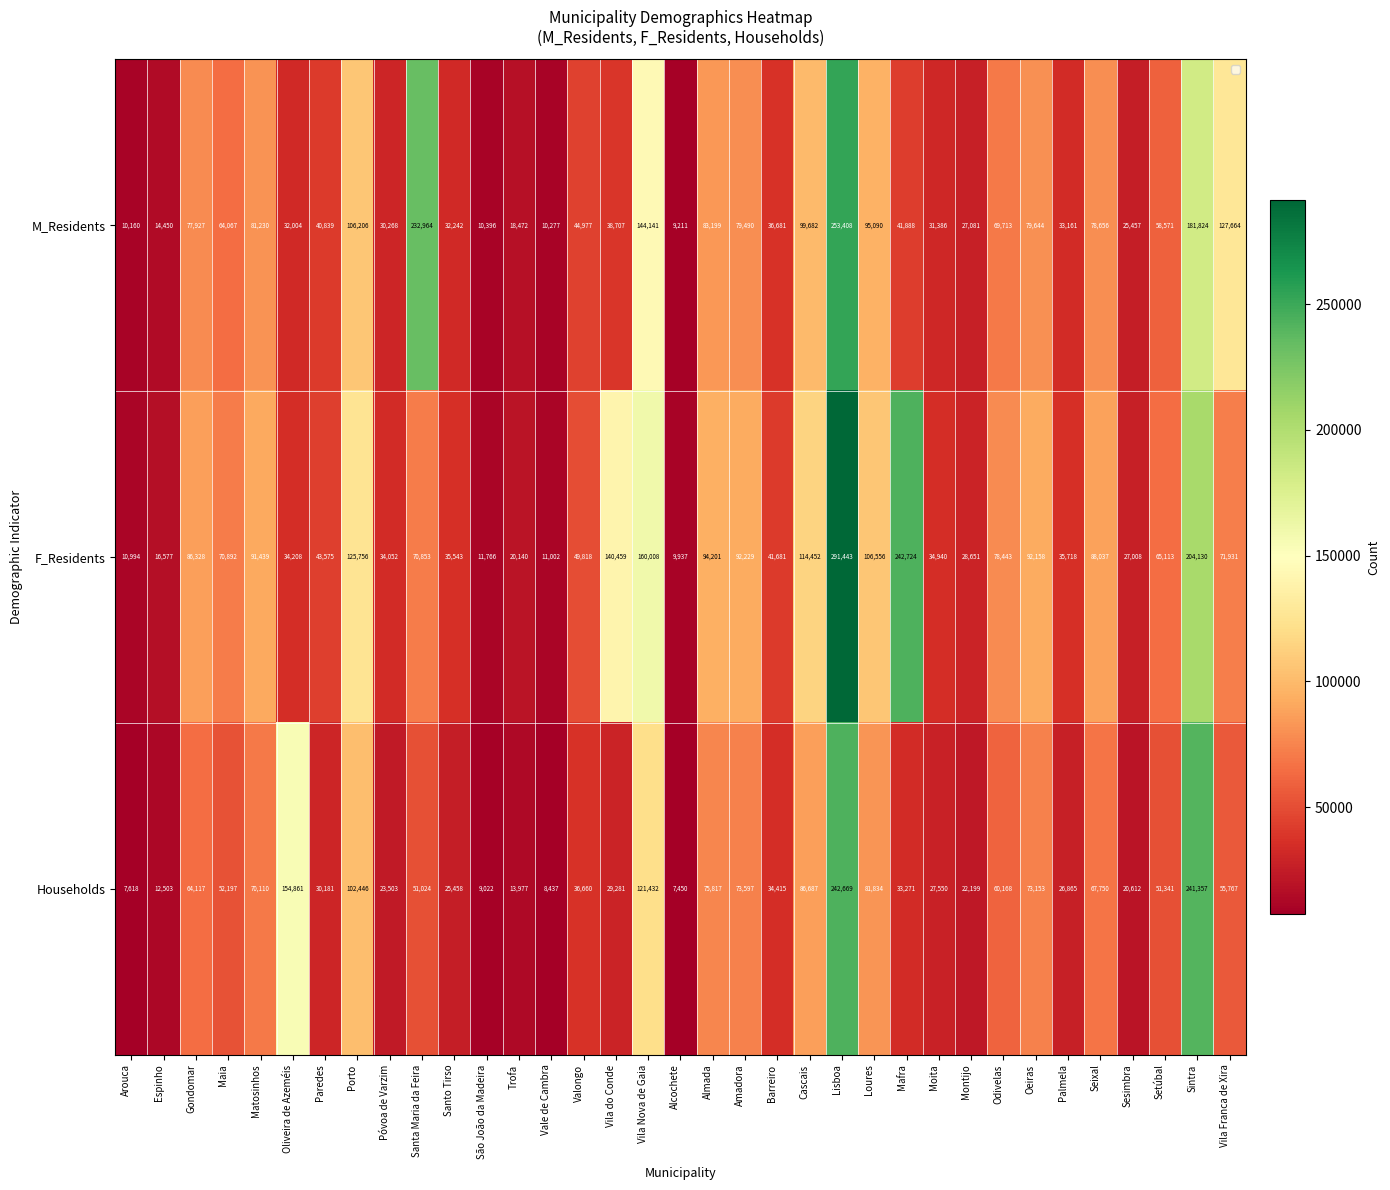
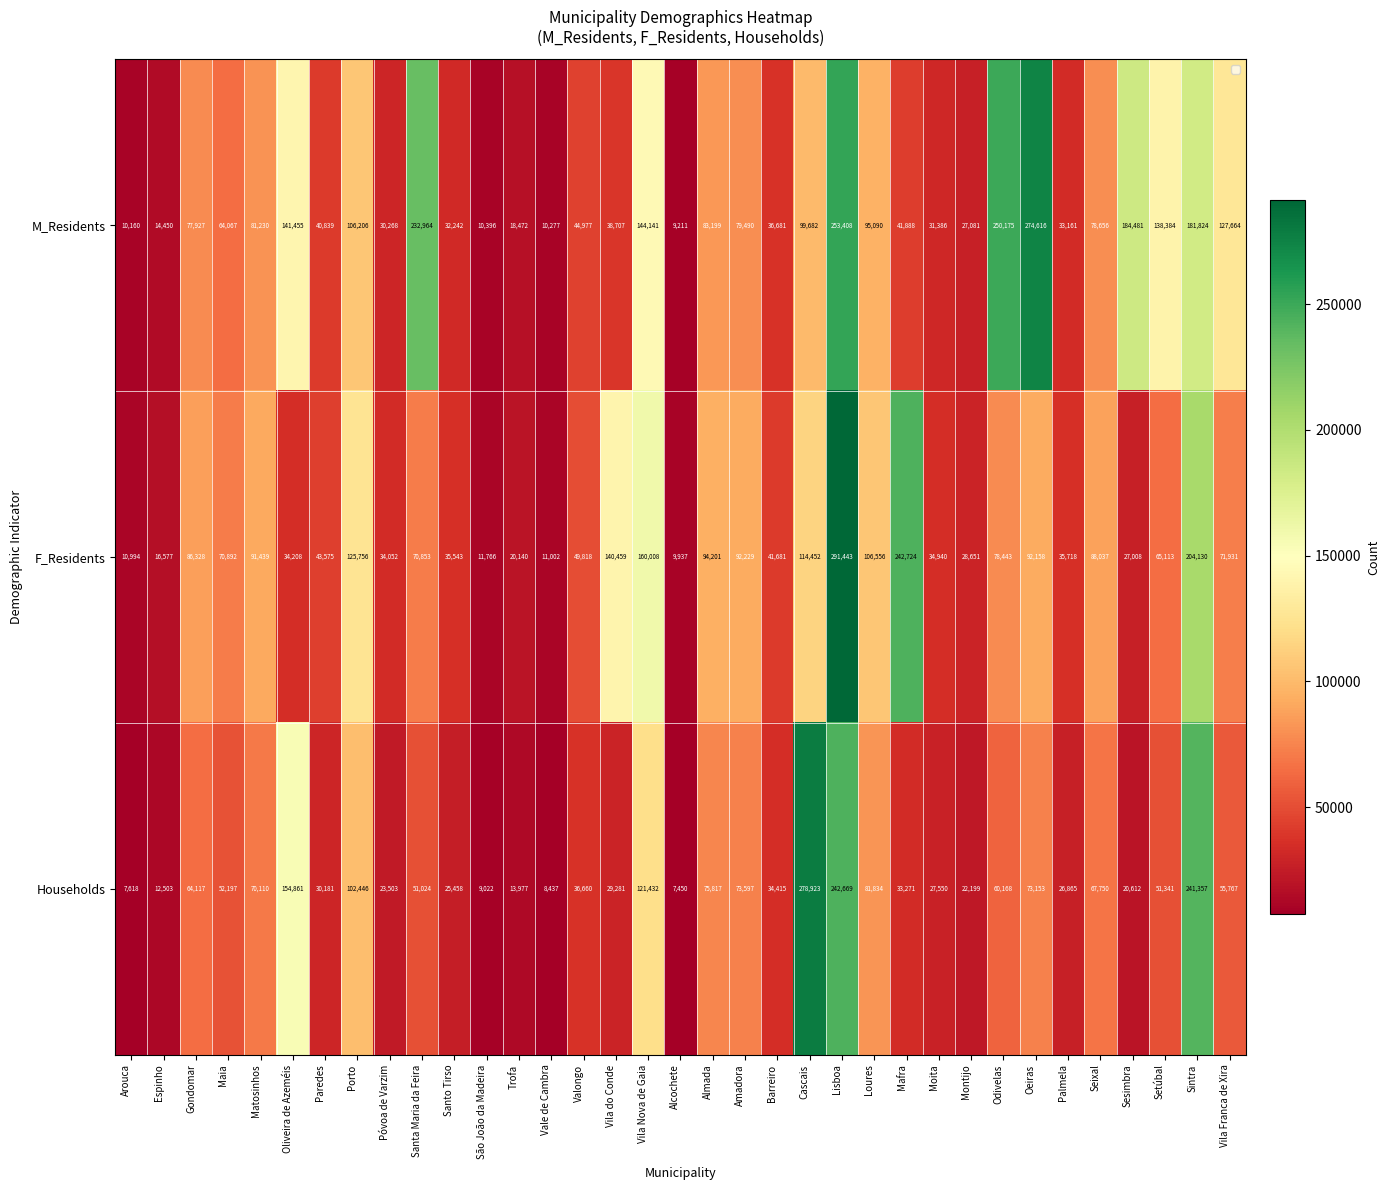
  {
    "M_Residents": {
      "Arouca": "10,160",
      "Espinho": "14,450",
      "Gondomar": "77,927",
      "Maia": "64,067",
      "Matosinhos": "81,230",
-     "Oliveira de Azeméis": "32,004",
+     "Oliveira de Azeméis": "141,455",
      "Paredes": "40,839",
      "Porto": "106,206",
      "Póvoa de Varzim": "30,268",
      "Santa Maria da Feira": "232,964",
      "Santo Tirso": "32,242",
      "São João da Madeira": "10,396",
      "Trofa": "18,472",
      "Vale de Cambra": "10,277",
      "Valongo": "44,977",
      "Vila do Conde": "38,707",
      "Vila Nova de Gaia": "144,141",
      "Alcochete": "9,211",
      "Almada": "83,199",
      "Amadora": "79,490",
      "Barreiro": "36,681",
      "Cascais": "99,682",
      "Lisboa": "253,408",
      "Loures": "95,090",
      "Mafra": "41,888",
      "Moita": "31,386",
      "Montijo": "27,081",
-     "Odivelas": "69,713",
-     "Oeiras": "79,644",
+     "Odivelas": "250,175",
+     "Oeiras": "274,616",
      "Palmela": "33,161",
      "Seixal": "78,656",
-     "Sesimbra": "25,457",
-     "Setúbal": "58,571",
+     "Sesimbra": "184,481",
+     "Setúbal": "138,384",
      "Sintra": "181,824",
      "Vila Franca de Xira": "127,664"
    },
    "F_Residents": {
      "Arouca": "10,994",
      "Espinho": "16,577",
      "Gondomar": "86,328",
      "Maia": "70,892",
      "Matosinhos": "91,439",
      "Oliveira de Azeméis": "34,208",
      "Paredes": "43,575",
      "Porto": "125,756",
      "Póvoa de Varzim": "34,052",
      "Santa Maria da Feira": "70,853",
      "Santo Tirso": "35,543",
      "São João da Madeira": "11,766",
      "Trofa": "20,140",
      "Vale de Cambra": "11,002",
      "Valongo": "49,818",
      "Vila do Conde": "140,459",
      "Vila Nova de Gaia": "160,008",
      "Alcochete": "9,937",
      "Almada": "94,201",
      "Amadora": "92,229",
      "Barreiro": "41,681",
      "Cascais": "114,452",
      "Lisboa": "291,443",
      "Loures": "106,556",
      "Mafra": "242,724",
      "Moita": "34,940",
      "Montijo": "28,651",
      "Odivelas": "78,443",
      "Oeiras": "92,158",
      "Palmela": "35,718",
      "Seixal": "88,037",
      "Sesimbra": "27,008",
      "Setúbal": "65,113",
      "Sintra": "204,130",
      "Vila Franca de Xira": "71,931"
    },
    "Households": {
      "Arouca": "7,618",
      "Espinho": "12,503",
      "Gondomar": "64,117",
      "Maia": "52,197",
      "Matosinhos": "70,110",
      "Oliveira de Azeméis": "154,861",
      "Paredes": "30,181",
      "Porto": "102,446",
      "Póvoa de Varzim": "23,503",
      "Santa Maria da Feira": "51,024",
      "Santo Tirso": "25,458",
      "São João da Madeira": "9,022",
      "Trofa": "13,977",
      "Vale de Cambra": "8,437",
      "Valongo": "36,660",
      "Vila do Conde": "29,281",
      "Vila Nova de Gaia": "121,432",
      "Alcochete": "7,450",
      "Almada": "75,817",
      "Amadora": "73,597",
      "Barreiro": "34,415",
-     "Cascais": "86,687",
+     "Cascais": "278,923",
      "Lisboa": "242,669",
      "Loures": "81,834",
      "Mafra": "33,271",
      "Moita": "27,550",
      "Montijo": "22,199",
      "Odivelas": "60,168",
      "Oeiras": "73,153",
      "Palmela": "26,865",
      "Seixal": "67,750",
      "Sesimbra": "20,612",
      "Setúbal": "51,341",
      "Sintra": "241,357",
      "Vila Franca de Xira": "55,767"
    }
  }
